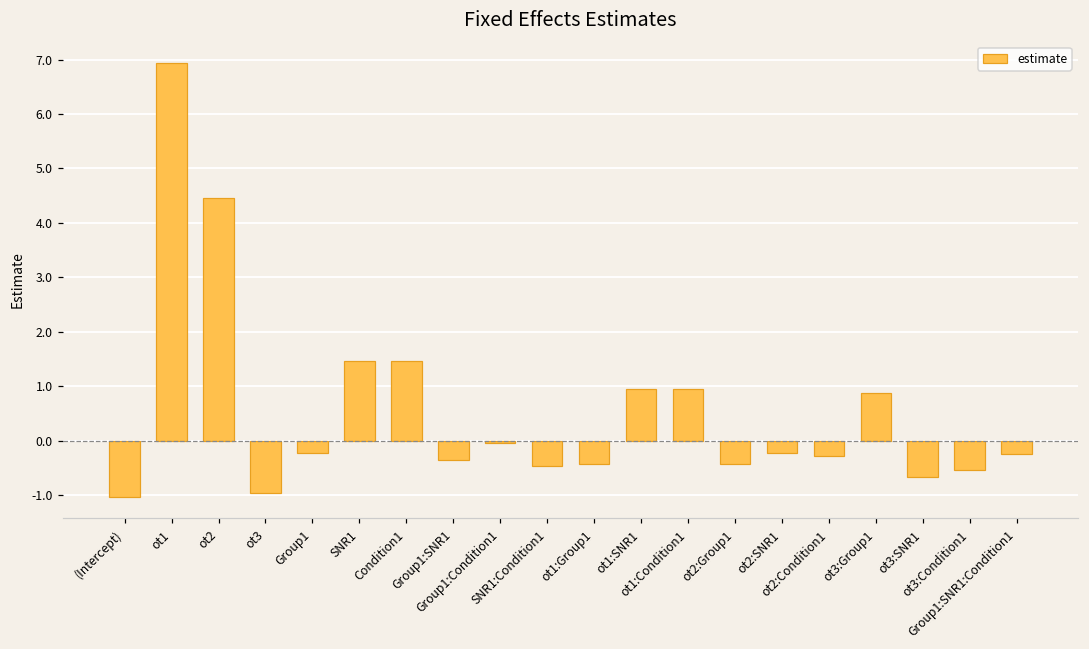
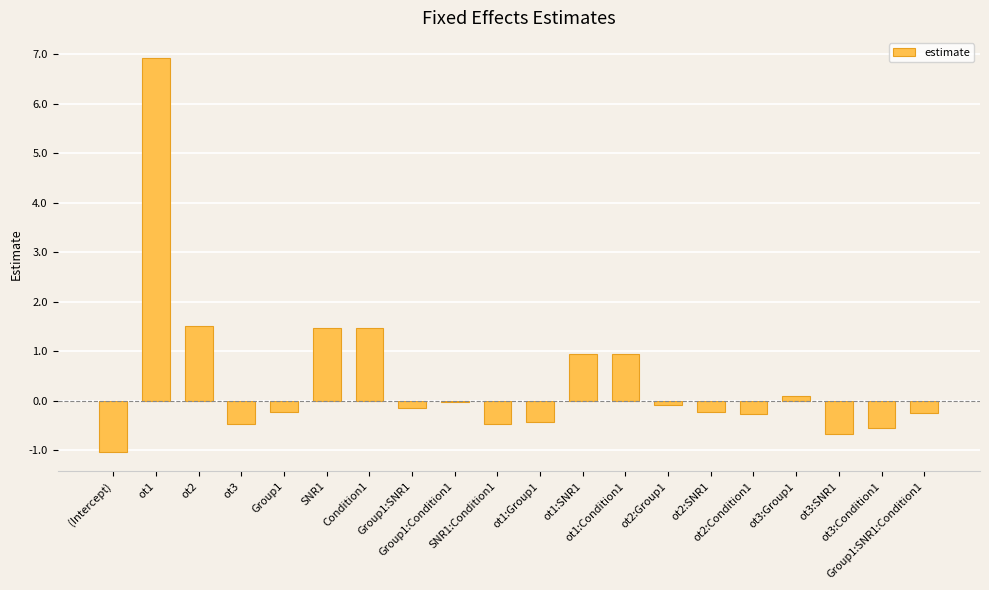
  {
    "(Intercept)": -1.0,
    "ot1": 6.9,
-   "ot2": 4.5,
-   "ot3": -1.0,
+   "ot2": 1.5,
+   "ot3": -0.5,
    "Group1": -0.2,
    "SNR1": 1.5,
    "Condition1": 1.5,
-   "Group1:SNR1": -0.4,
+   "Group1:SNR1": -0.2,
    "SNR1:Condition1": -0.5,
    "ot1:Group1": -0.4,
    "ot1:SNR1": 0.9,
    "ot1:Condition1": 0.9,
-   "ot2:Group1": -0.4,
+   "ot2:Group1": -0.1,
    "ot2:SNR1": -0.2,
    "ot2:Condition1": -0.3,
-   "ot3:Group1": 0.9,
+   "ot3:Group1": 0.1,
    "ot3:SNR1": -0.7,
    "ot3:Condition1": -0.5,
    "Group1:SNR1:Condition1": -0.3
  }
